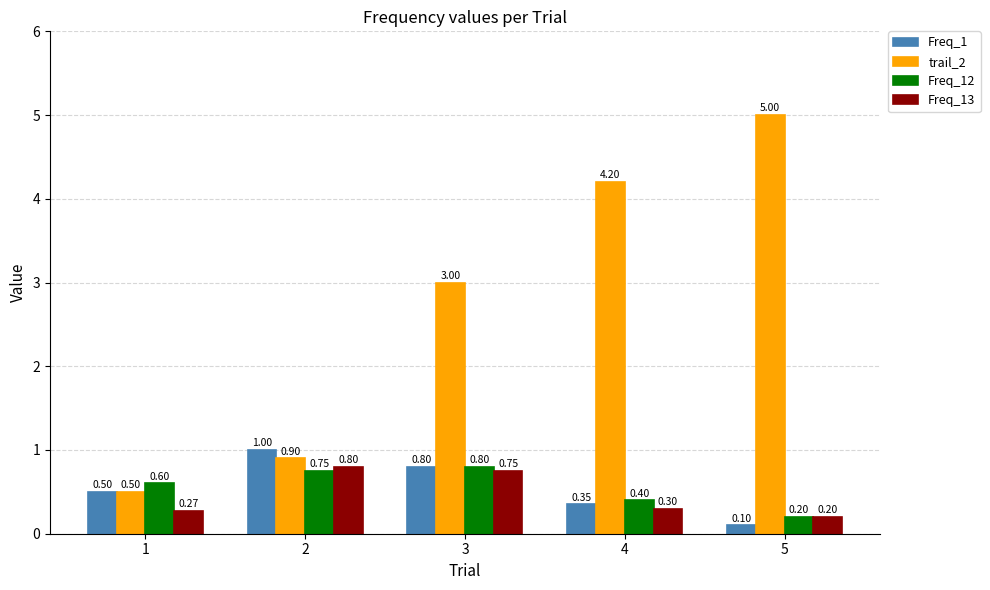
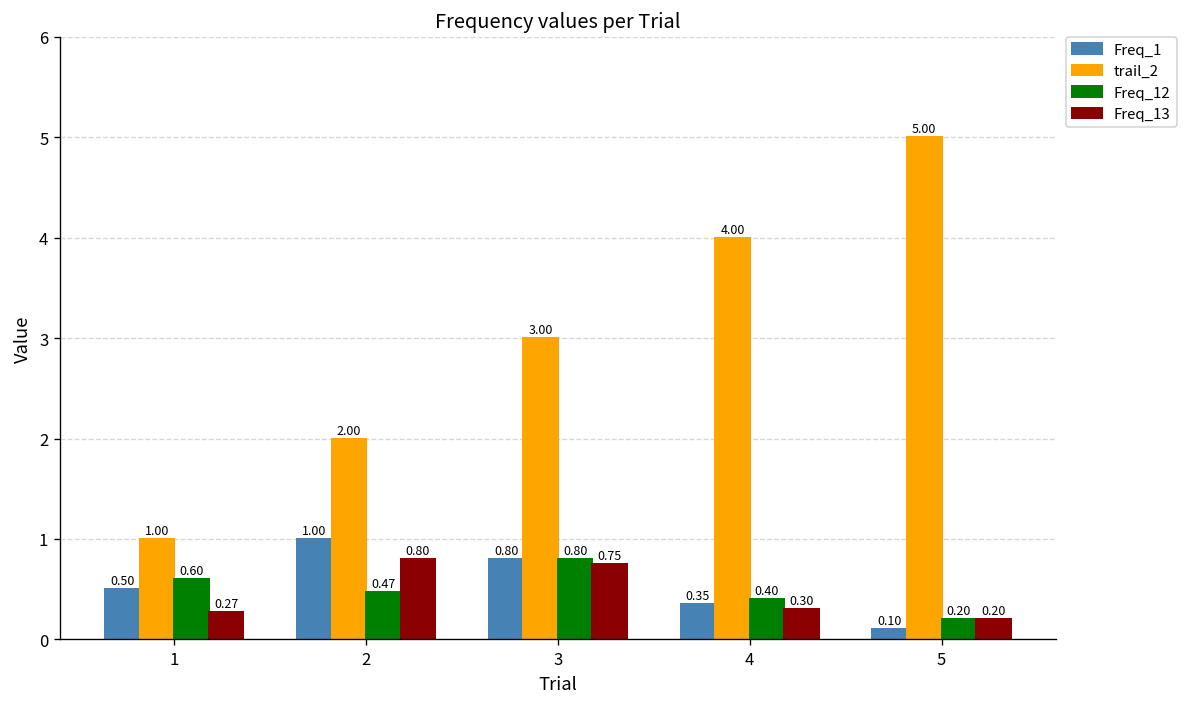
  {
    "Freq_1": {
      "1": 0.50,
      "2": 1.00,
      "3": 0.80,
      "4": 0.35,
      "5": 0.10
    },
    "trail_2": {
-     "1": 0.50,
-     "2": 0.90,
+     "1": 1.00,
+     "2": 2.00,
      "3": 3.00,
-     "4": 4.20,
+     "4": 4.00,
      "5": 5.00
    },
    "Freq_12": {
      "1": 0.60,
-     "2": 0.75,
+     "2": 0.47,
      "3": 0.80,
      "4": 0.40,
      "5": 0.20
    },
    "Freq_13": {
      "1": 0.27,
      "2": 0.80,
      "3": 0.75,
      "4": 0.30,
      "5": 0.20
    }
  }
